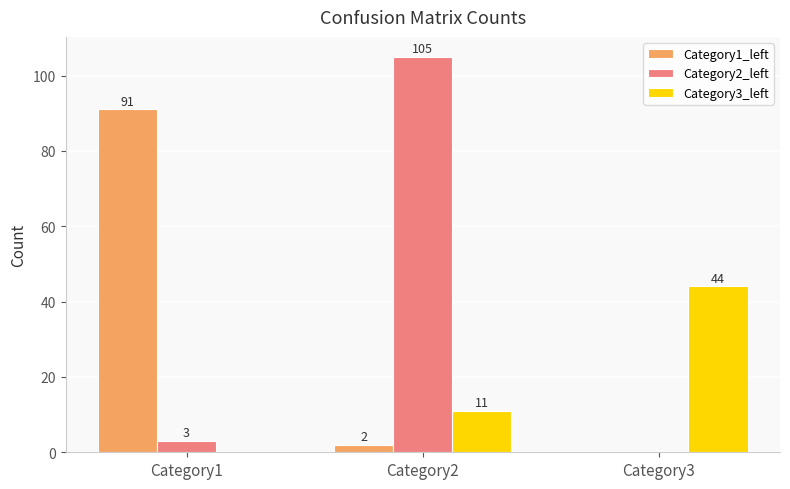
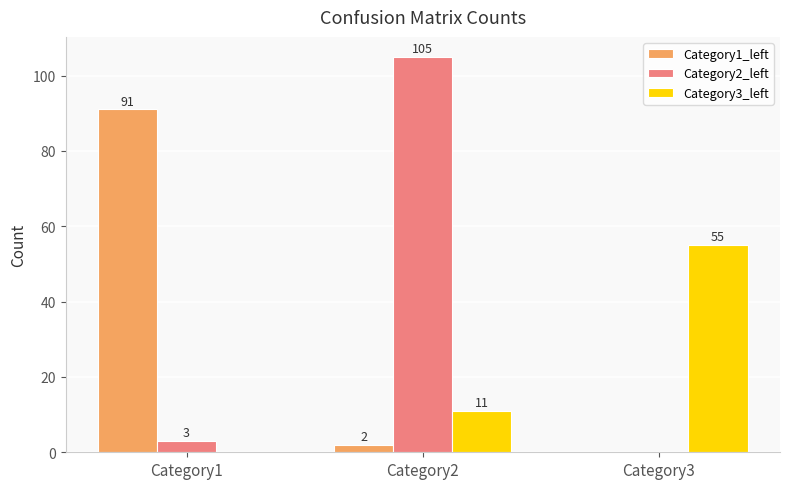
  {
    "Category3_left": {
      "Category2": 11,
-     "Category3": 44
+     "Category3": 55
    }
  }
